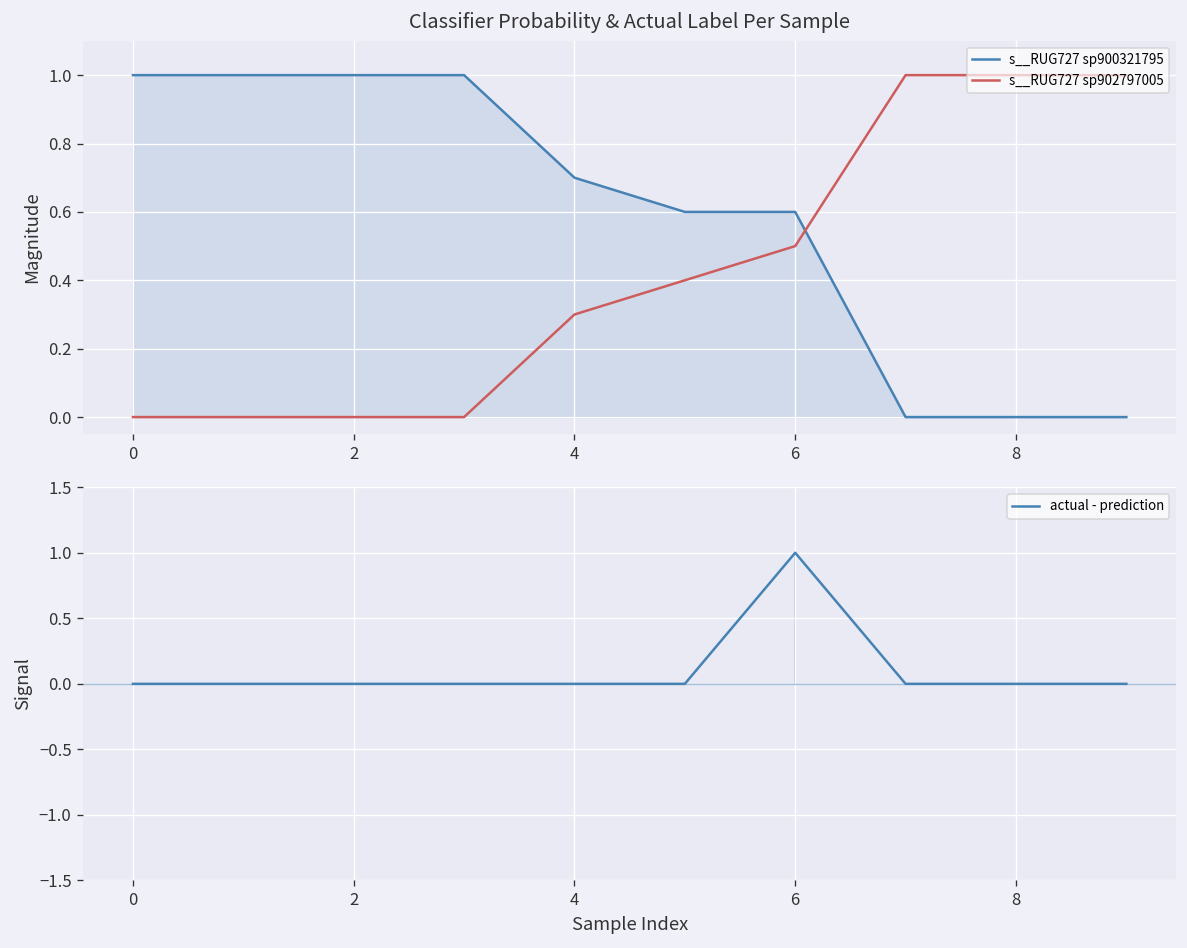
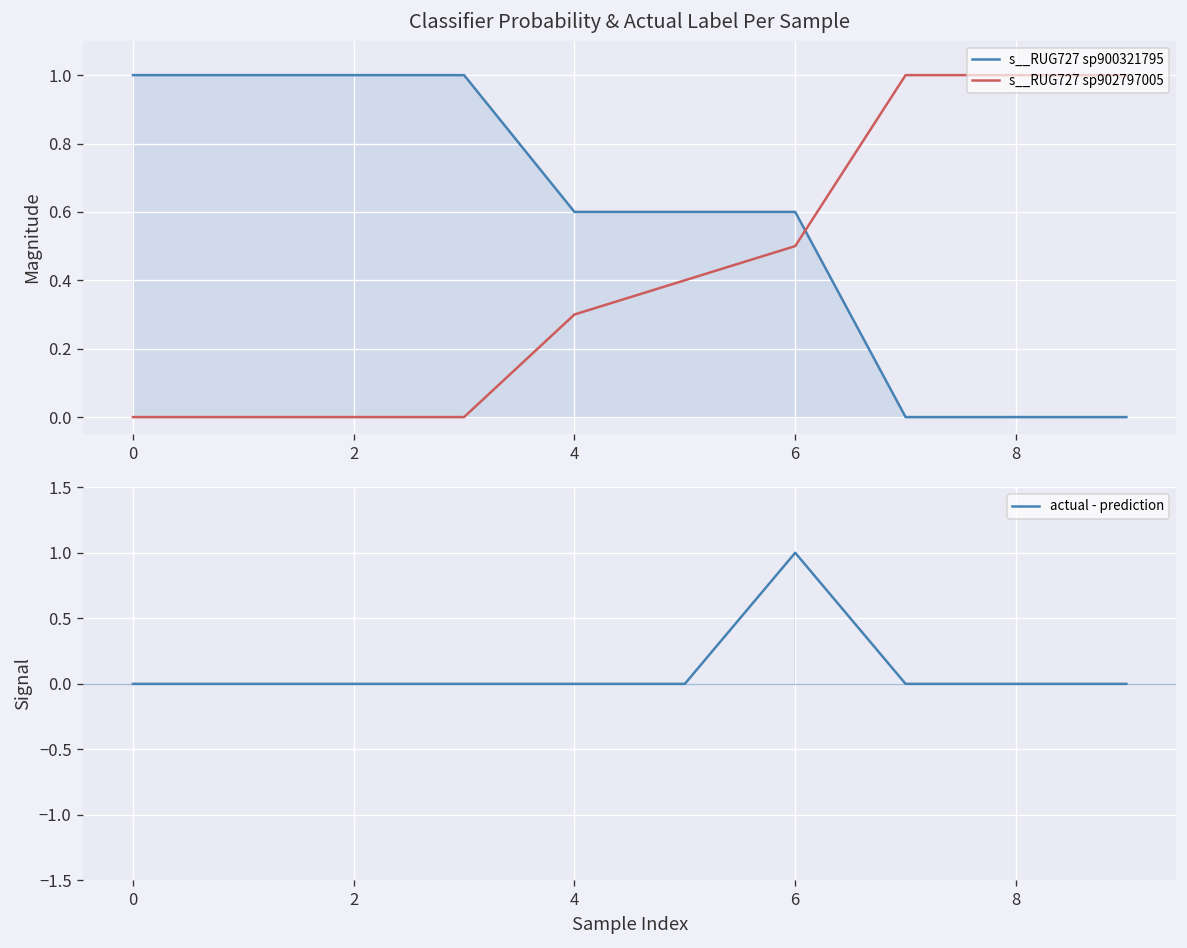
  {
    "Classifier Probability & Actual Label Per Sample": {
      "s__RUG727 sp900321795": {
        "0": 1.0,
        "2": 1.0,
-       "4": 0.7,
+       "4": 0.6,
        "6": 0.6,
        "8": 0.0
      },
      "s__RUG727 sp902797005": {
        "0": 0.0,
        "2": 0.0,
        "4": 0.3,
        "6": 0.5
      }
    }
  }
